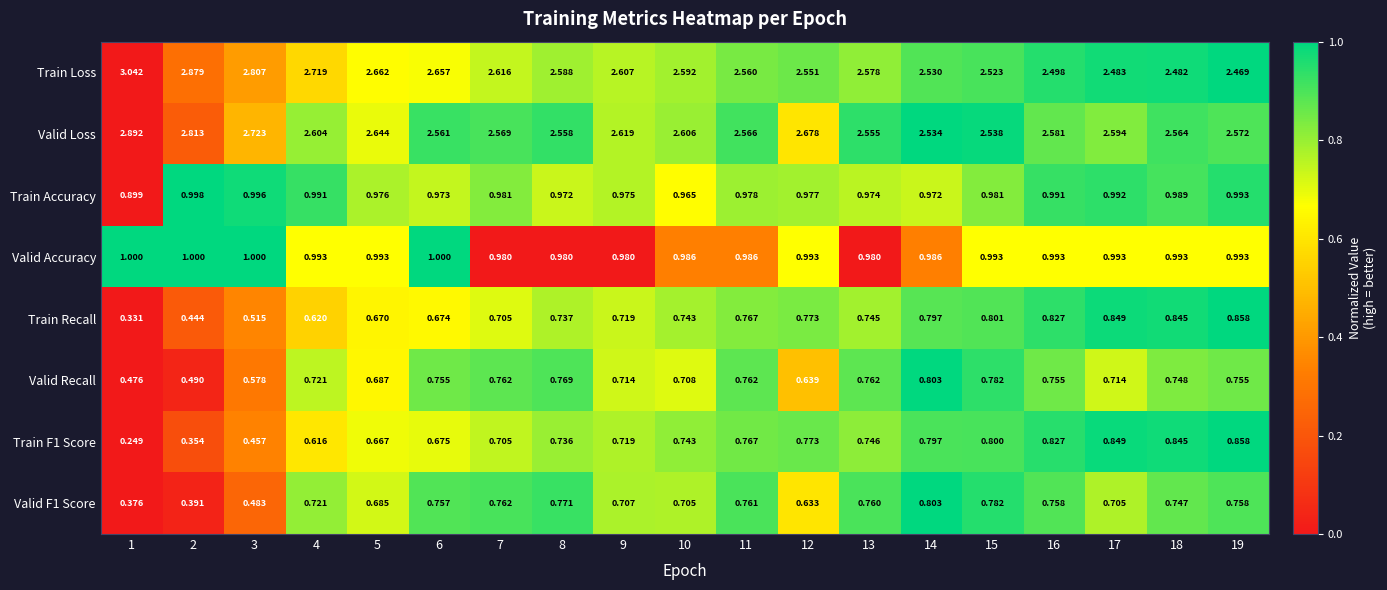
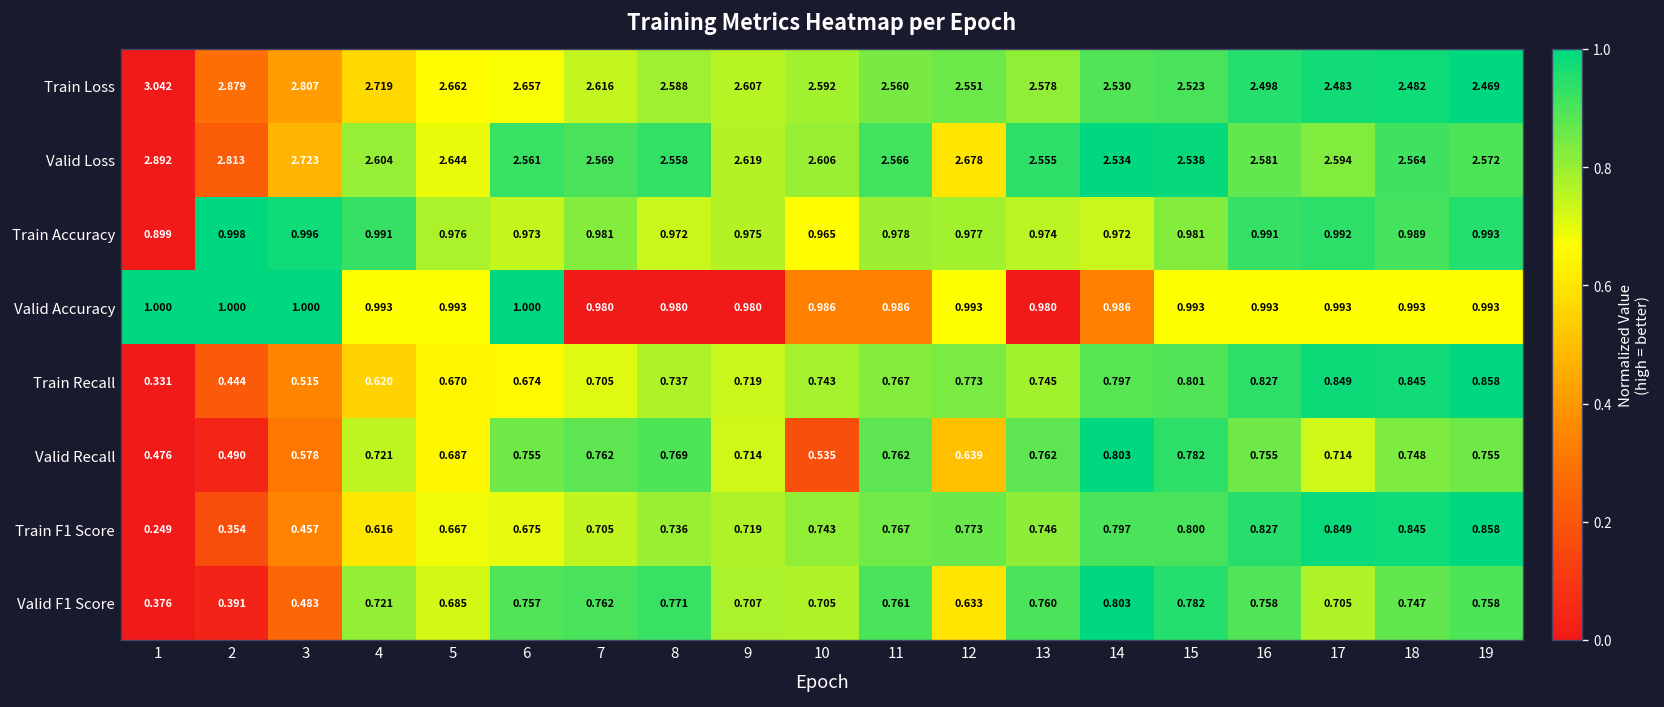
  {
    "Train Loss": {
      "1": 3.042,
      "2": 2.879,
      "3": 2.807,
      "4": 2.719,
      "5": 2.662,
      "6": 2.657,
      "7": 2.616,
      "8": 2.588,
      "9": 2.607,
      "10": 2.592,
      "11": 2.560,
      "12": 2.551,
      "13": 2.578,
      "14": 2.530,
      "15": 2.523,
      "16": 2.498,
      "17": 2.483,
      "18": 2.482,
      "19": 2.469
    },
    "Valid Loss": {
      "1": 2.892,
      "2": 2.813,
      "3": 2.723,
      "4": 2.604,
      "5": 2.644,
      "6": 2.561,
      "7": 2.569,
      "8": 2.558,
      "9": 2.619,
      "10": 2.606,
      "11": 2.566,
      "12": 2.678,
      "13": 2.555,
      "14": 2.534,
      "15": 2.538,
      "16": 2.581,
      "17": 2.594,
      "18": 2.564,
      "19": 2.572
    },
    "Train Accuracy": {
      "1": 0.899,
      "2": 0.998,
      "3": 0.996,
      "4": 0.991,
      "5": 0.976,
      "6": 0.973,
      "7": 0.981,
      "8": 0.972,
      "9": 0.975,
      "10": 0.965,
      "11": 0.978,
      "12": 0.977,
      "13": 0.974,
      "14": 0.972,
      "15": 0.981,
      "16": 0.991,
      "17": 0.992,
      "18": 0.989,
      "19": 0.993
    },
    "Valid Accuracy": {
      "1": 1.000,
      "2": 1.000,
      "3": 1.000,
      "4": 0.993,
      "5": 0.993,
      "6": 1.000,
      "7": 0.980,
      "8": 0.980,
      "9": 0.980,
      "10": 0.986,
      "11": 0.986,
      "12": 0.993,
      "13": 0.980,
      "14": 0.986,
      "15": 0.993,
      "16": 0.993,
      "17": 0.993,
      "18": 0.993,
      "19": 0.993
    },
    "Train Recall": {
      "1": 0.331,
      "2": 0.444,
      "3": 0.515,
      "4": 0.620,
      "5": 0.670,
      "6": 0.674,
      "7": 0.705,
      "8": 0.737,
      "9": 0.719,
      "10": 0.743,
      "11": 0.767,
      "12": 0.773,
      "13": 0.745,
      "14": 0.797,
      "15": 0.801,
      "16": 0.827,
      "17": 0.849,
      "18": 0.845,
      "19": 0.858
    },
    "Valid Recall": {
      "1": 0.476,
      "2": 0.490,
      "3": 0.578,
      "4": 0.721,
      "5": 0.687,
      "6": 0.755,
      "7": 0.762,
      "8": 0.769,
      "9": 0.714,
-     "10": 0.708,
+     "10": 0.535,
      "11": 0.762,
      "12": 0.639,
      "13": 0.762,
      "14": 0.803,
      "15": 0.782,
      "16": 0.755,
      "17": 0.714,
      "18": 0.748,
      "19": 0.755
    },
    "Train F1 Score": {
      "1": 0.249,
      "2": 0.354,
      "3": 0.457,
      "4": 0.616,
      "5": 0.667,
      "6": 0.675,
      "7": 0.705,
      "8": 0.736,
      "9": 0.719,
      "10": 0.743,
      "11": 0.767,
      "12": 0.773,
      "13": 0.746,
      "14": 0.797,
      "15": 0.800,
      "16": 0.827,
      "17": 0.849,
      "18": 0.845,
      "19": 0.858
    },
    "Valid F1 Score": {
      "1": 0.376,
      "2": 0.391,
      "3": 0.483,
      "4": 0.721,
      "5": 0.685,
      "6": 0.757,
      "7": 0.762,
      "8": 0.771,
      "9": 0.707,
      "10": 0.705,
      "11": 0.761,
      "12": 0.633,
      "13": 0.760,
      "14": 0.803,
      "15": 0.782,
      "16": 0.758,
      "17": 0.705,
      "18": 0.747,
      "19": 0.758
    }
  }
